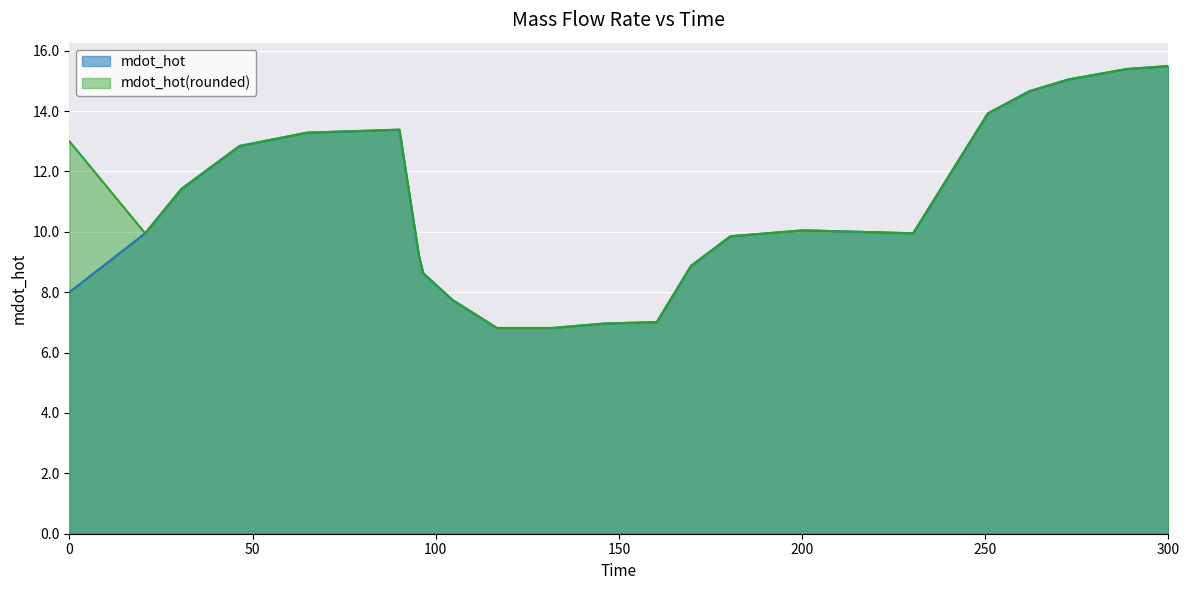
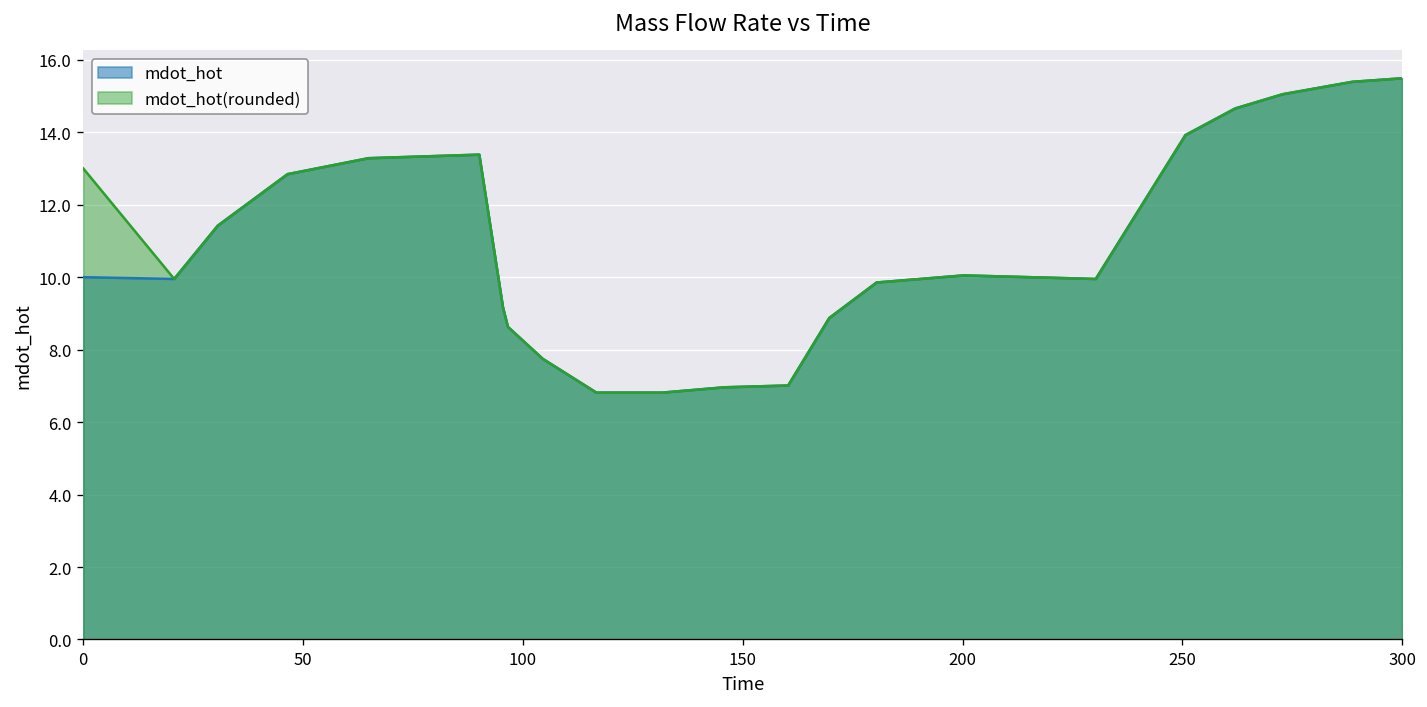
  {
    "mdot_hot": {
-     "0": 8
+     "0": 10
    },
    "mdot_hot(rounded)": {
      "0": 13
    }
  }
